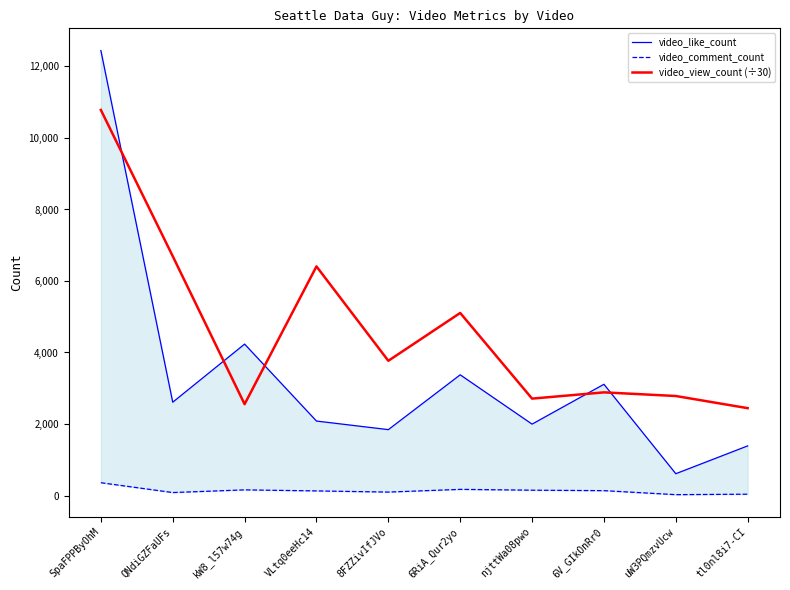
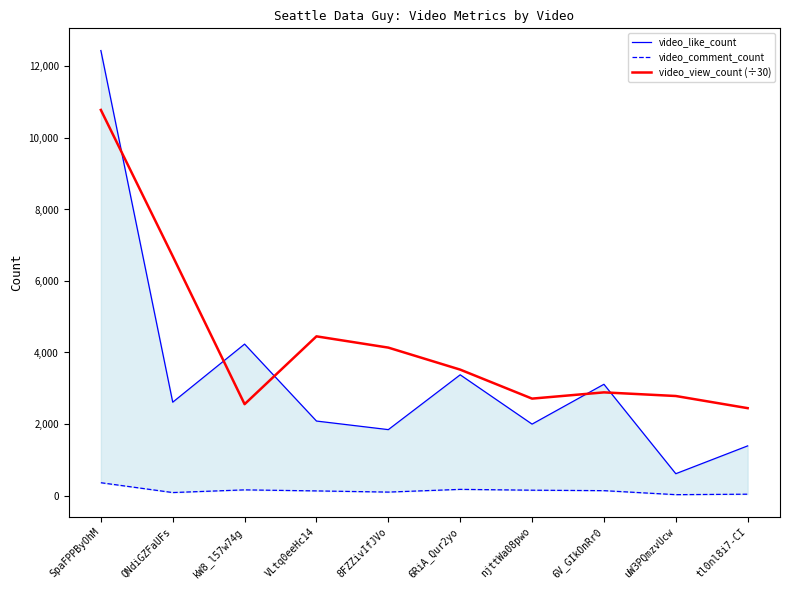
  {
    "video_view_count (÷30)": {
      "SpaFPPByOhM": "10,800",
      "QNdiGZFaUFs": "6,700",
      "kW8_l57w74g": "2,600",
-     "VLtq0eeHc14": "6,400",
-     "8FZZivIfJVo": "3,800",
-     "6RiA_Qur2yo": "5,100",
+     "VLtq0eeHc14": "4,500",
+     "8FZZivIfJVo": "4,100",
+     "6RiA_Qur2yo": "3,500",
      "njttWa08pwo": "2,700",
      "6V_GIkOnRr0": "2,900",
      "uW3PQmzvUcw": "2,800",
      "tl0nl8i7-CI": "2,400"
    }
  }
